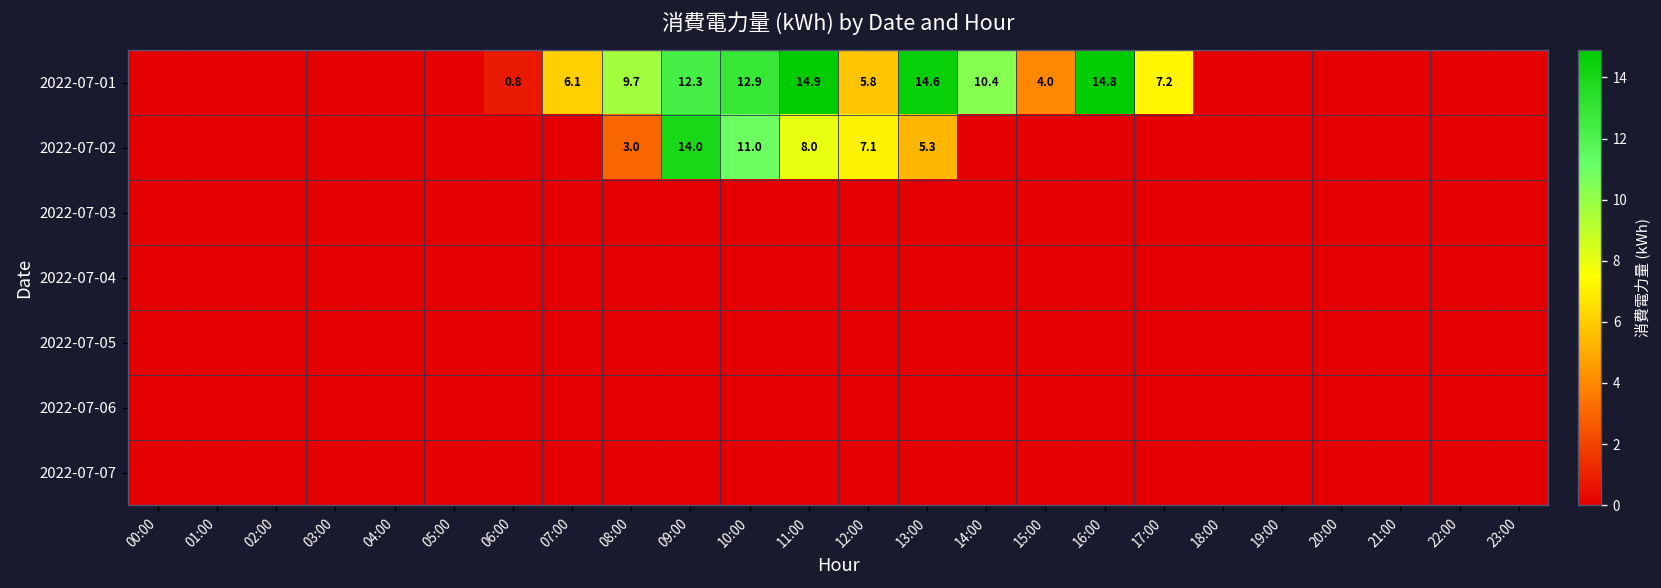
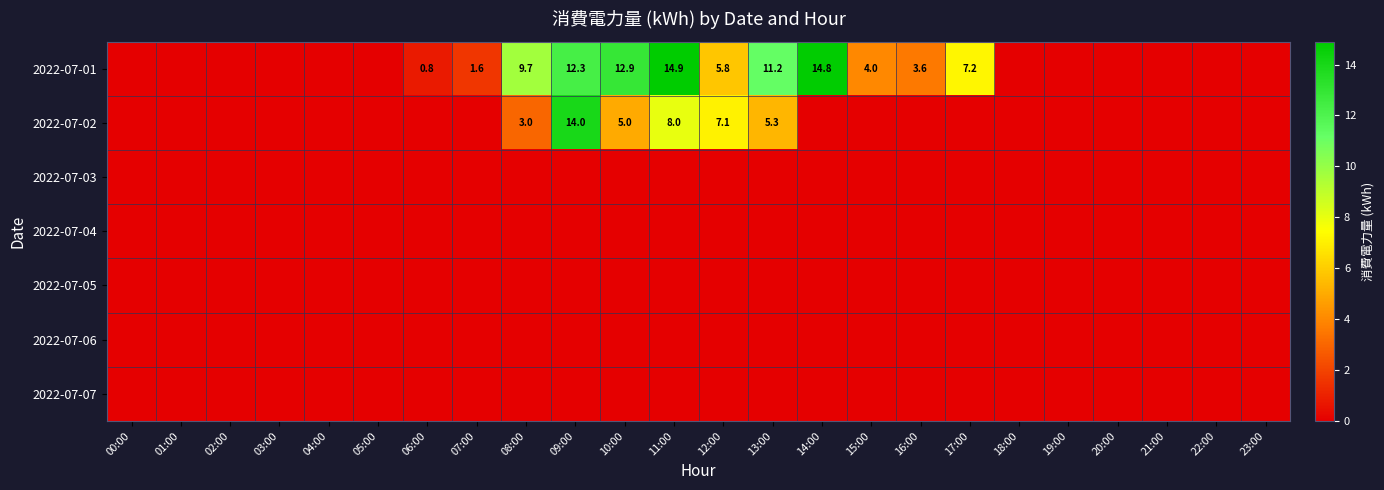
  {
    "2022-07-01": {
      "06:00": 0.8,
-     "07:00": 6.1,
+     "07:00": 1.6,
      "08:00": 9.7,
      "09:00": 12.3,
      "10:00": 12.9,
      "11:00": 14.9,
      "12:00": 5.8,
-     "13:00": 14.6,
-     "14:00": 10.4,
+     "13:00": 11.2,
+     "14:00": 14.8,
      "15:00": 4.0,
-     "16:00": 14.8,
+     "16:00": 3.6,
      "17:00": 7.2
    },
    "2022-07-02": {
      "08:00": 3.0,
      "09:00": 14.0,
-     "10:00": 11.0,
+     "10:00": 5.0,
      "11:00": 8.0,
      "12:00": 7.1,
      "13:00": 5.3
    }
  }
